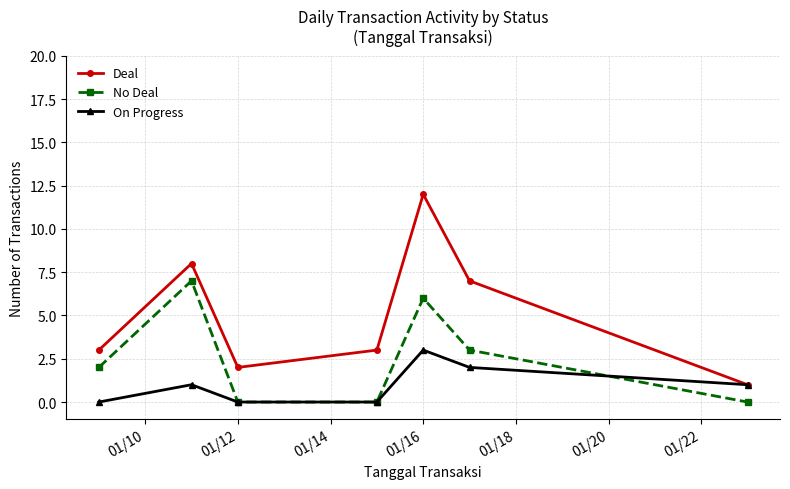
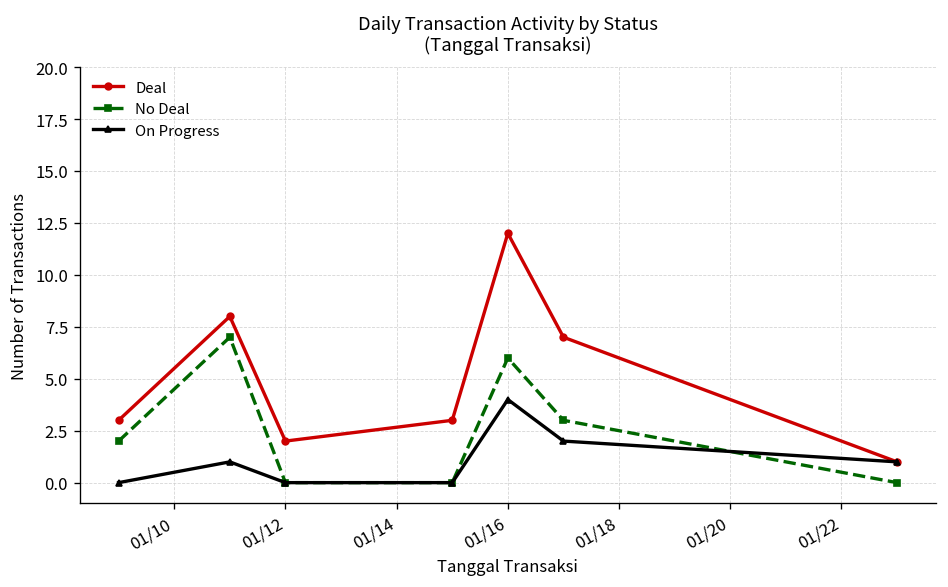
  {
    "Deal": {
      "01/12": 2,
      "01/16": 12
    },
    "No Deal": {
      "01/16": 6
    },
    "On Progress": {
-     "01/16": 3
+     "01/16": 4
    }
  }
